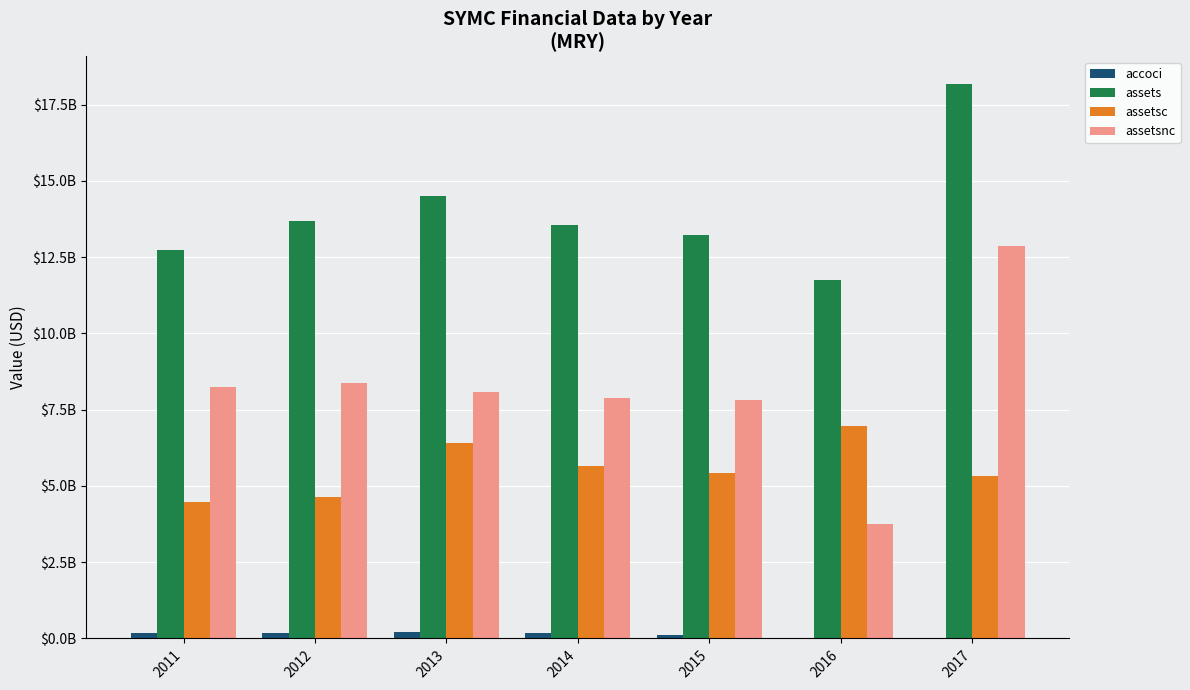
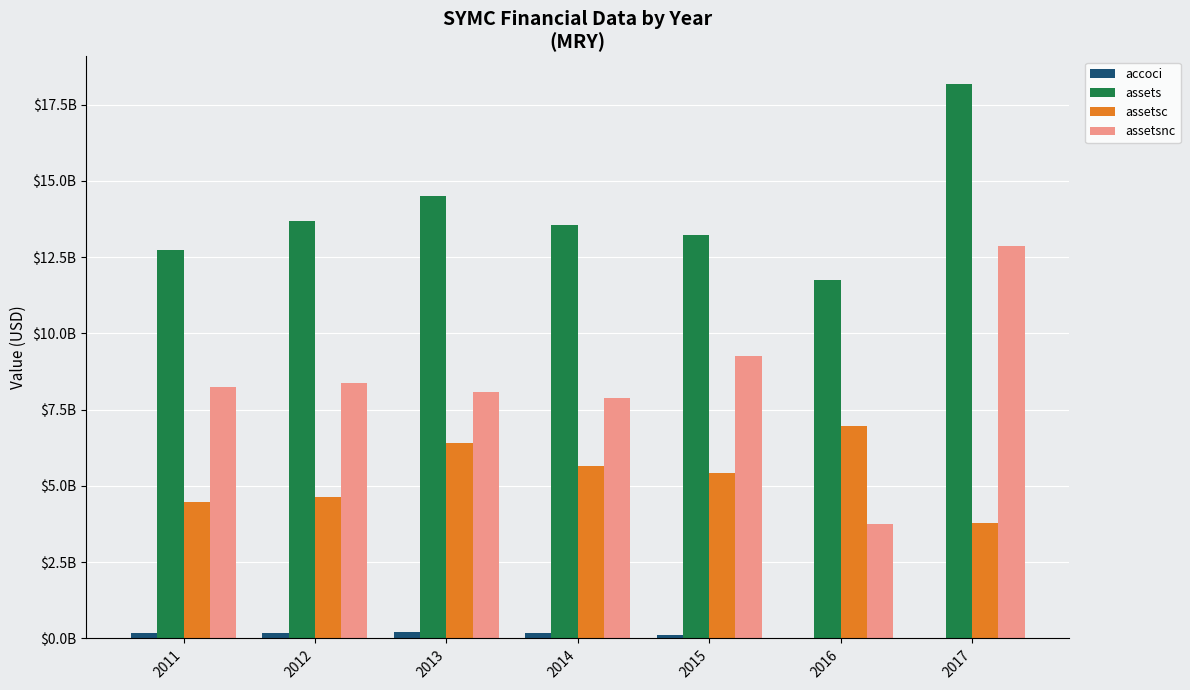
  {
    "accoci": {
      "2011": "$200000000",
      "2012": "$200000000",
      "2013": "$200000000",
      "2014": "$200000000",
      "2015": "$100000000"
    },
    "assets": {
      "2011": "$12700000000",
      "2012": "$13700000000",
      "2013": "$14500000000",
      "2014": "$13500000000",
      "2015": "$13200000000",
      "2016": "$11800000000",
      "2017": "$18200000000"
    },
    "assetsc": {
      "2011": "$4500000000",
      "2012": "$4600000000",
      "2013": "$6400000000",
      "2014": "$5700000000",
      "2015": "$5400000000",
      "2016": "$7000000000",
-     "2017": "$5300000000"
+     "2017": "$3800000000"
    },
    "assetsnc": {
      "2011": "$8200000000",
      "2012": "$8400000000",
      "2013": "$8100000000",
      "2014": "$7900000000",
-     "2015": "$7800000000",
+     "2015": "$9200000000",
      "2016": "$3700000000",
      "2017": "$12900000000"
    }
  }
